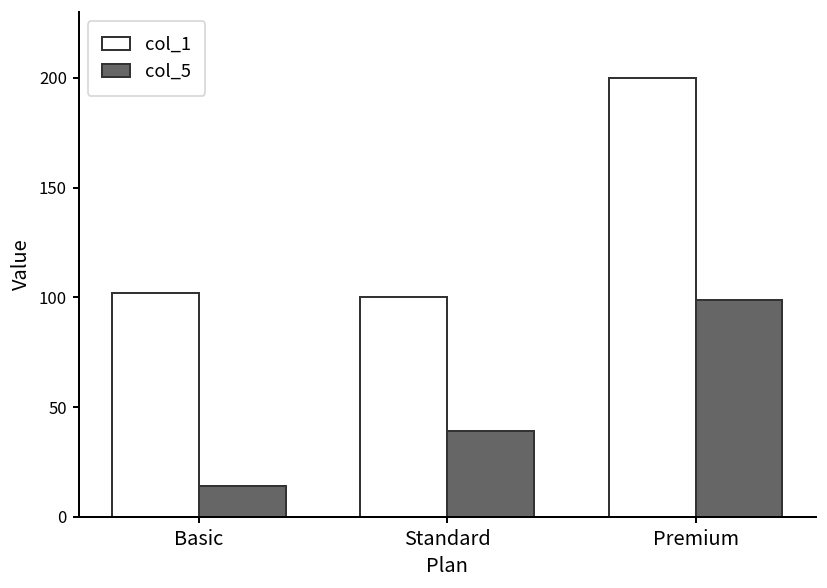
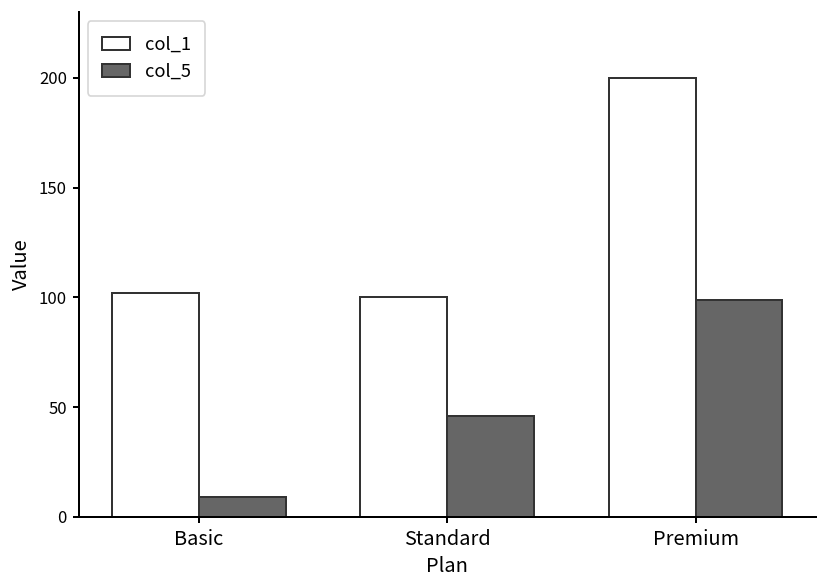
  {
    "col_1": {
      "Basic": 102,
      "Standard": 100,
      "Premium": 200
    },
    "col_5": {
-     "Basic": 14,
-     "Standard": 39,
+     "Basic": 9,
+     "Standard": 46,
      "Premium": 99
    }
  }
